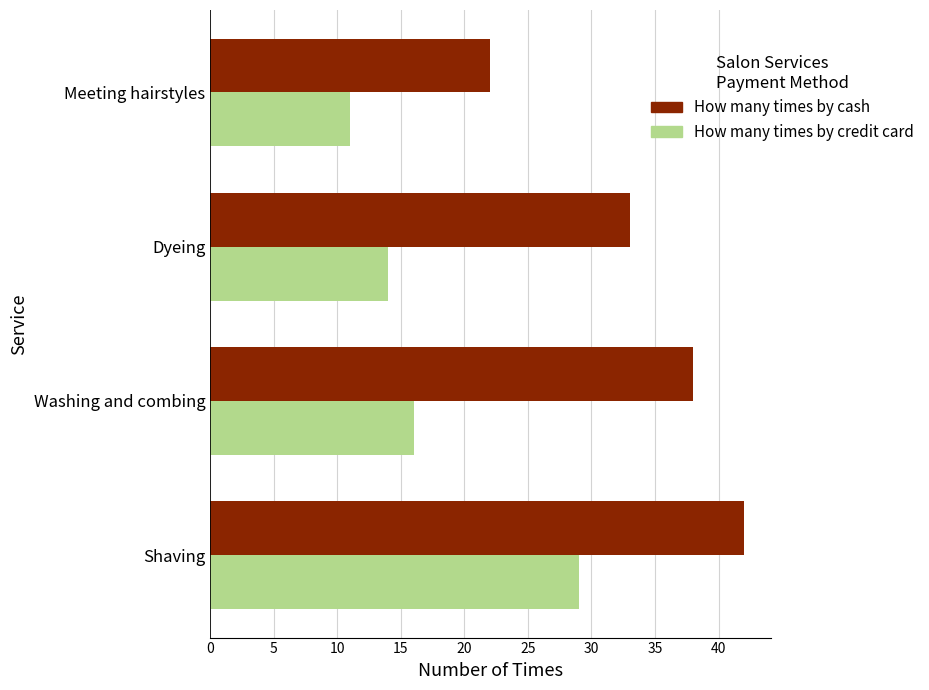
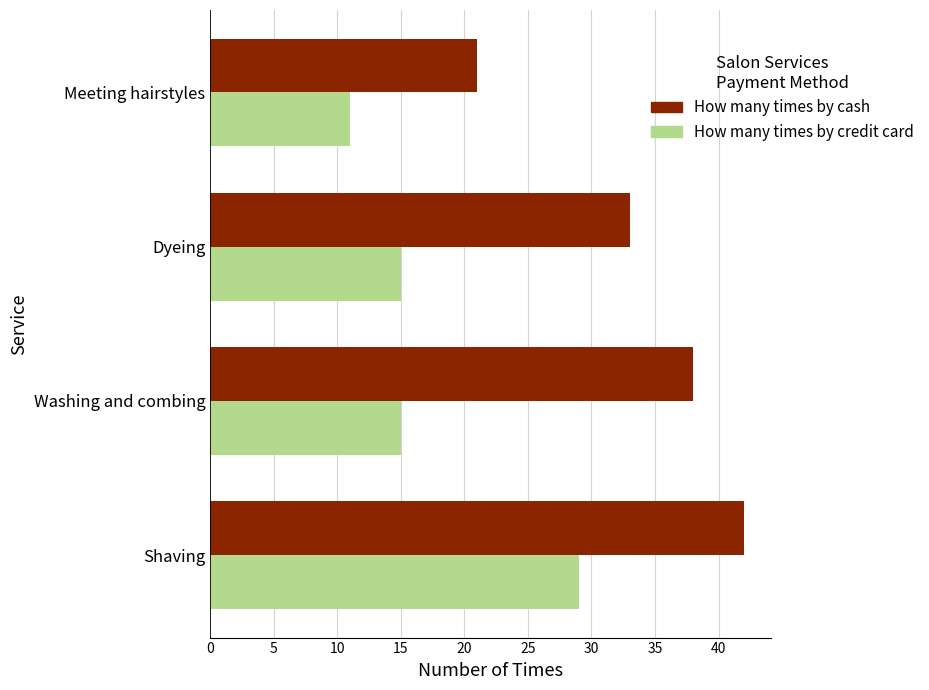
  {
    "How many times by cash": {
-     "Meeting hairstyles": 22,
+     "Meeting hairstyles": 21,
      "Dyeing": 33,
      "Washing and combing": 38,
      "Shaving": 42
    },
    "How many times by credit card": {
      "Meeting hairstyles": 11,
-     "Dyeing": 14,
-     "Washing and combing": 16,
+     "Dyeing": 15,
+     "Washing and combing": 15,
      "Shaving": 29
    }
  }
